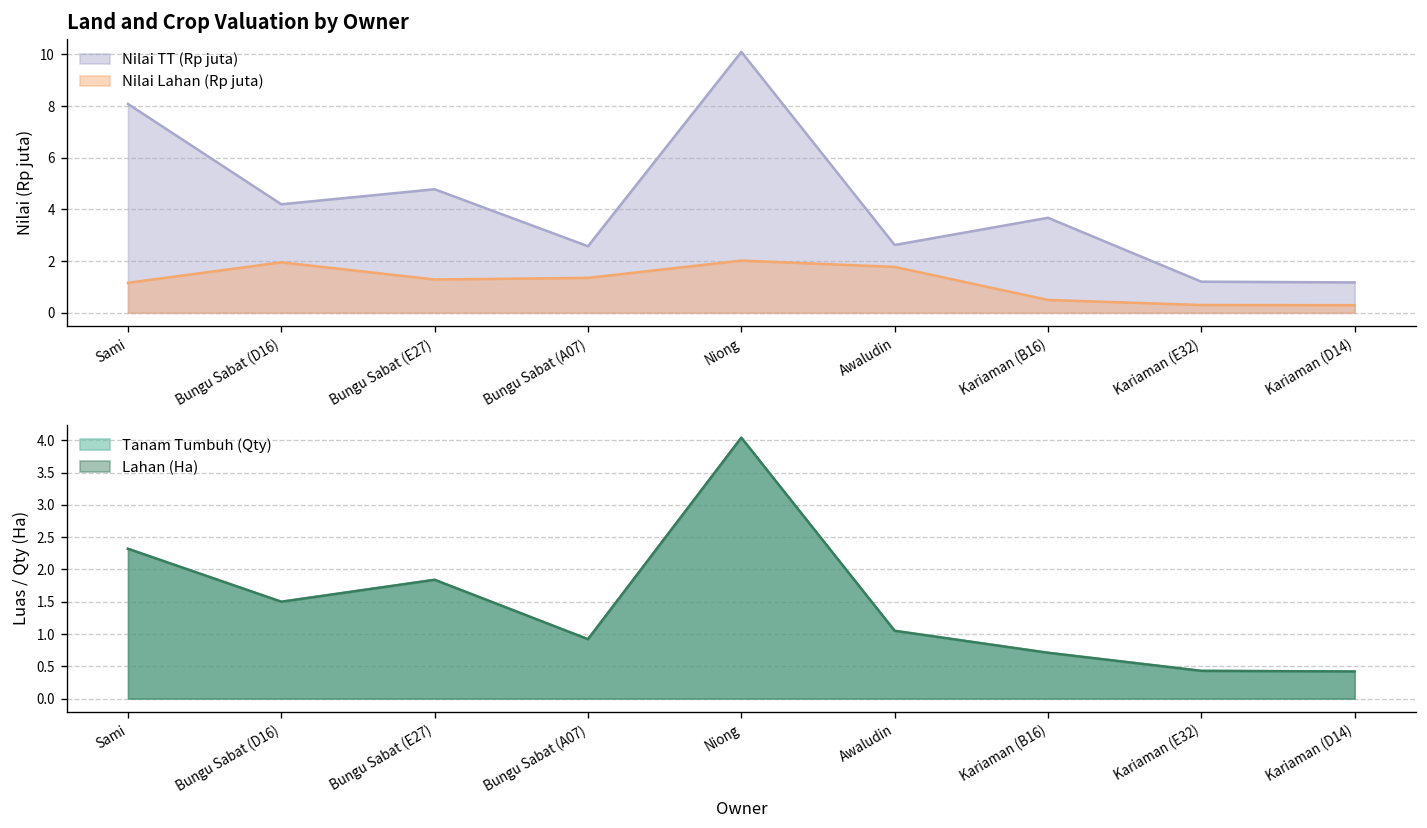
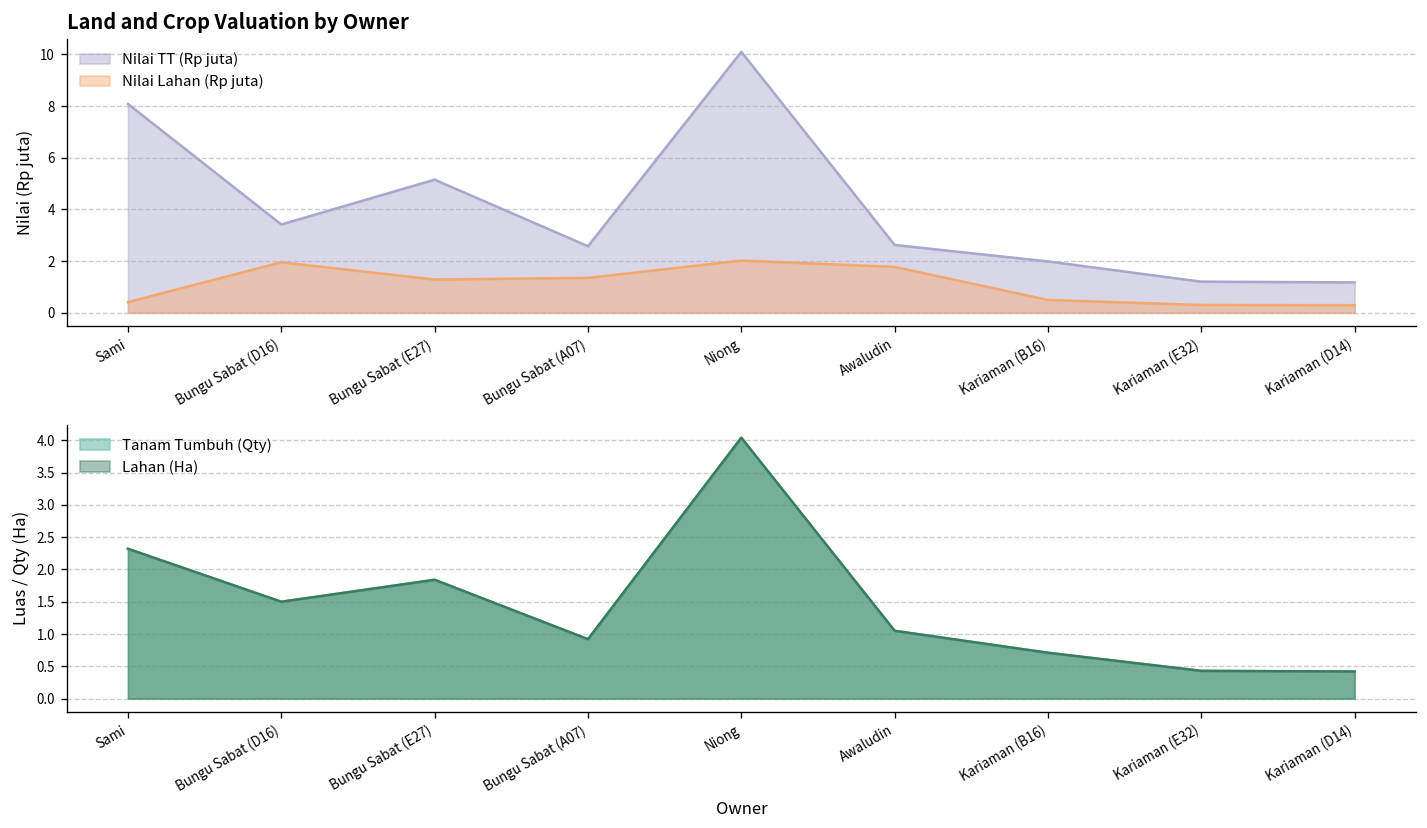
  {
    "Land and Crop Valuation by Owner": {
      "Nilai TT (Rp juta)": {
        "Sami": 8.1,
-       "Bungu Sabat (D16)": 4.2,
-       "Bungu Sabat (E27)": 4.8,
+       "Bungu Sabat (D16)": 3.4,
+       "Bungu Sabat (E27)": 5.2,
        "Bungu Sabat (A07)": 2.6,
        "Niong": 10.1,
        "Awaludin": 2.6,
-       "Kariaman (B16)": 3.7,
+       "Kariaman (B16)": 2.0,
        "Kariaman (E32)": 1.2,
        "Kariaman (D14)": 1.2
      },
      "Nilai Lahan (Rp juta)": {
-       "Sami": 1.2,
+       "Sami": 0.4,
        "Bungu Sabat (D16)": 2.0,
        "Bungu Sabat (E27)": 1.3,
        "Bungu Sabat (A07)": 1.4,
        "Niong": 2.0,
        "Awaludin": 1.8,
        "Kariaman (B16)": 0.5,
        "Kariaman (E32)": 0.3,
        "Kariaman (D14)": 0.3
      }
    }
  }
